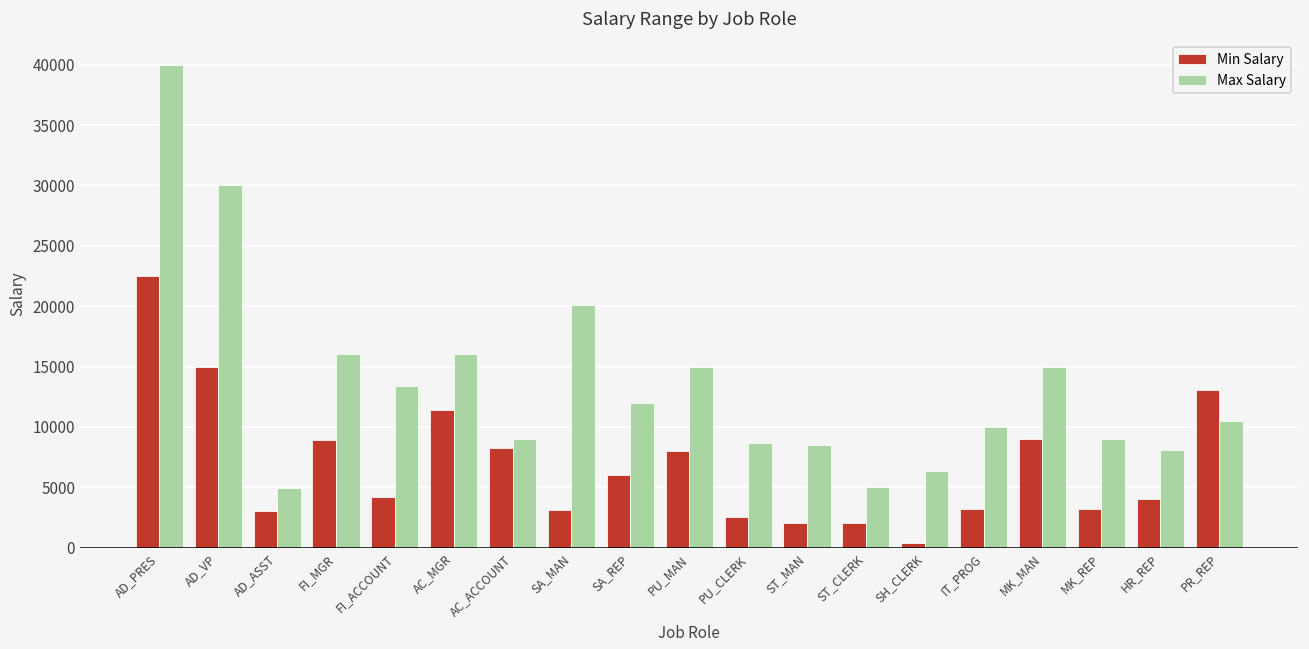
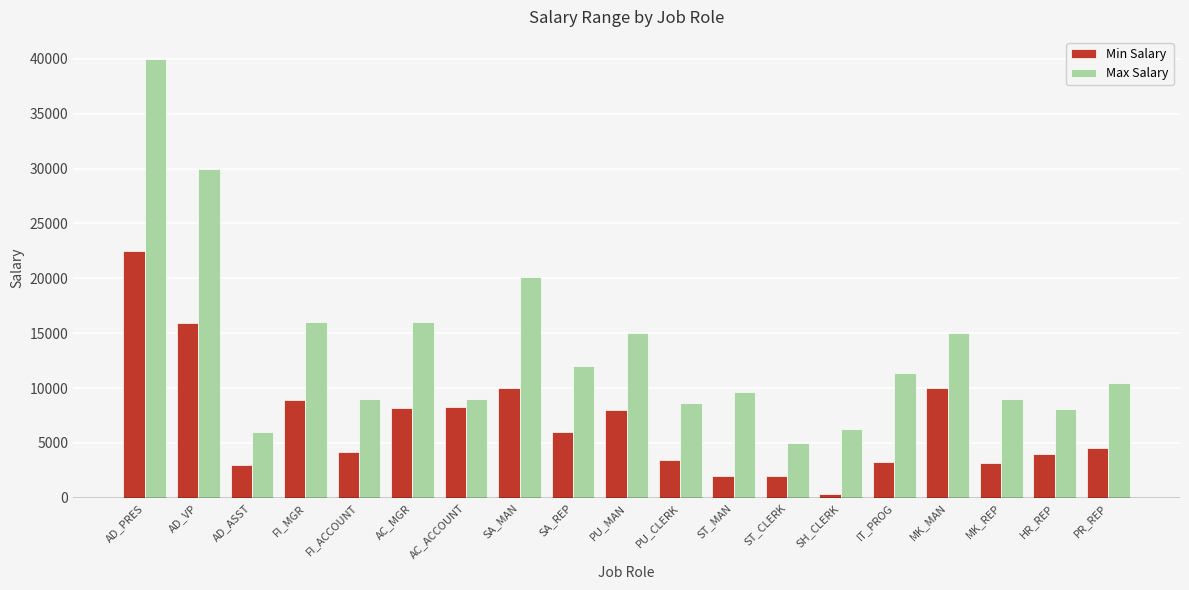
  {
    "Min Salary": {
      "AD_PRES": 22500,
-     "AD_VP": 15000,
+     "AD_VP": 15900,
      "AD_ASST": 3000,
      "FI_MGR": 9000,
      "FI_ACCOUNT": 4200,
-     "AC_MGR": 11400,
+     "AC_MGR": 8200,
      "AC_ACCOUNT": 8300,
-     "SA_MAN": 3100,
+     "SA_MAN": 10000,
      "SA_REP": 6000,
      "PU_MAN": 8000,
-     "PU_CLERK": 2500,
+     "PU_CLERK": 3400,
      "ST_MAN": 2000,
      "ST_CLERK": 2000,
      "SH_CLERK": 400,
      "IT_PROG": 3200,
-     "MK_MAN": 9000,
+     "MK_MAN": 10000,
      "MK_REP": 3200,
      "HR_REP": 4000,
-     "PR_REP": 13000
+     "PR_REP": 4500
    },
    "Max Salary": {
      "AD_PRES": 40000,
      "AD_VP": 30000,
-     "AD_ASST": 4900,
+     "AD_ASST": 6000,
      "FI_MGR": 16000,
-     "FI_ACCOUNT": 13400,
+     "FI_ACCOUNT": 9000,
      "AC_MGR": 16000,
      "AC_ACCOUNT": 9000,
      "SA_MAN": 20100,
      "SA_REP": 12000,
      "PU_MAN": 15000,
      "PU_CLERK": 8600,
-     "ST_MAN": 8500,
+     "ST_MAN": 9600,
      "ST_CLERK": 5000,
      "SH_CLERK": 6300,
-     "IT_PROG": 10000,
+     "IT_PROG": 11400,
      "MK_MAN": 15000,
      "MK_REP": 9000,
      "HR_REP": 8100,
      "PR_REP": 10500
    }
  }
